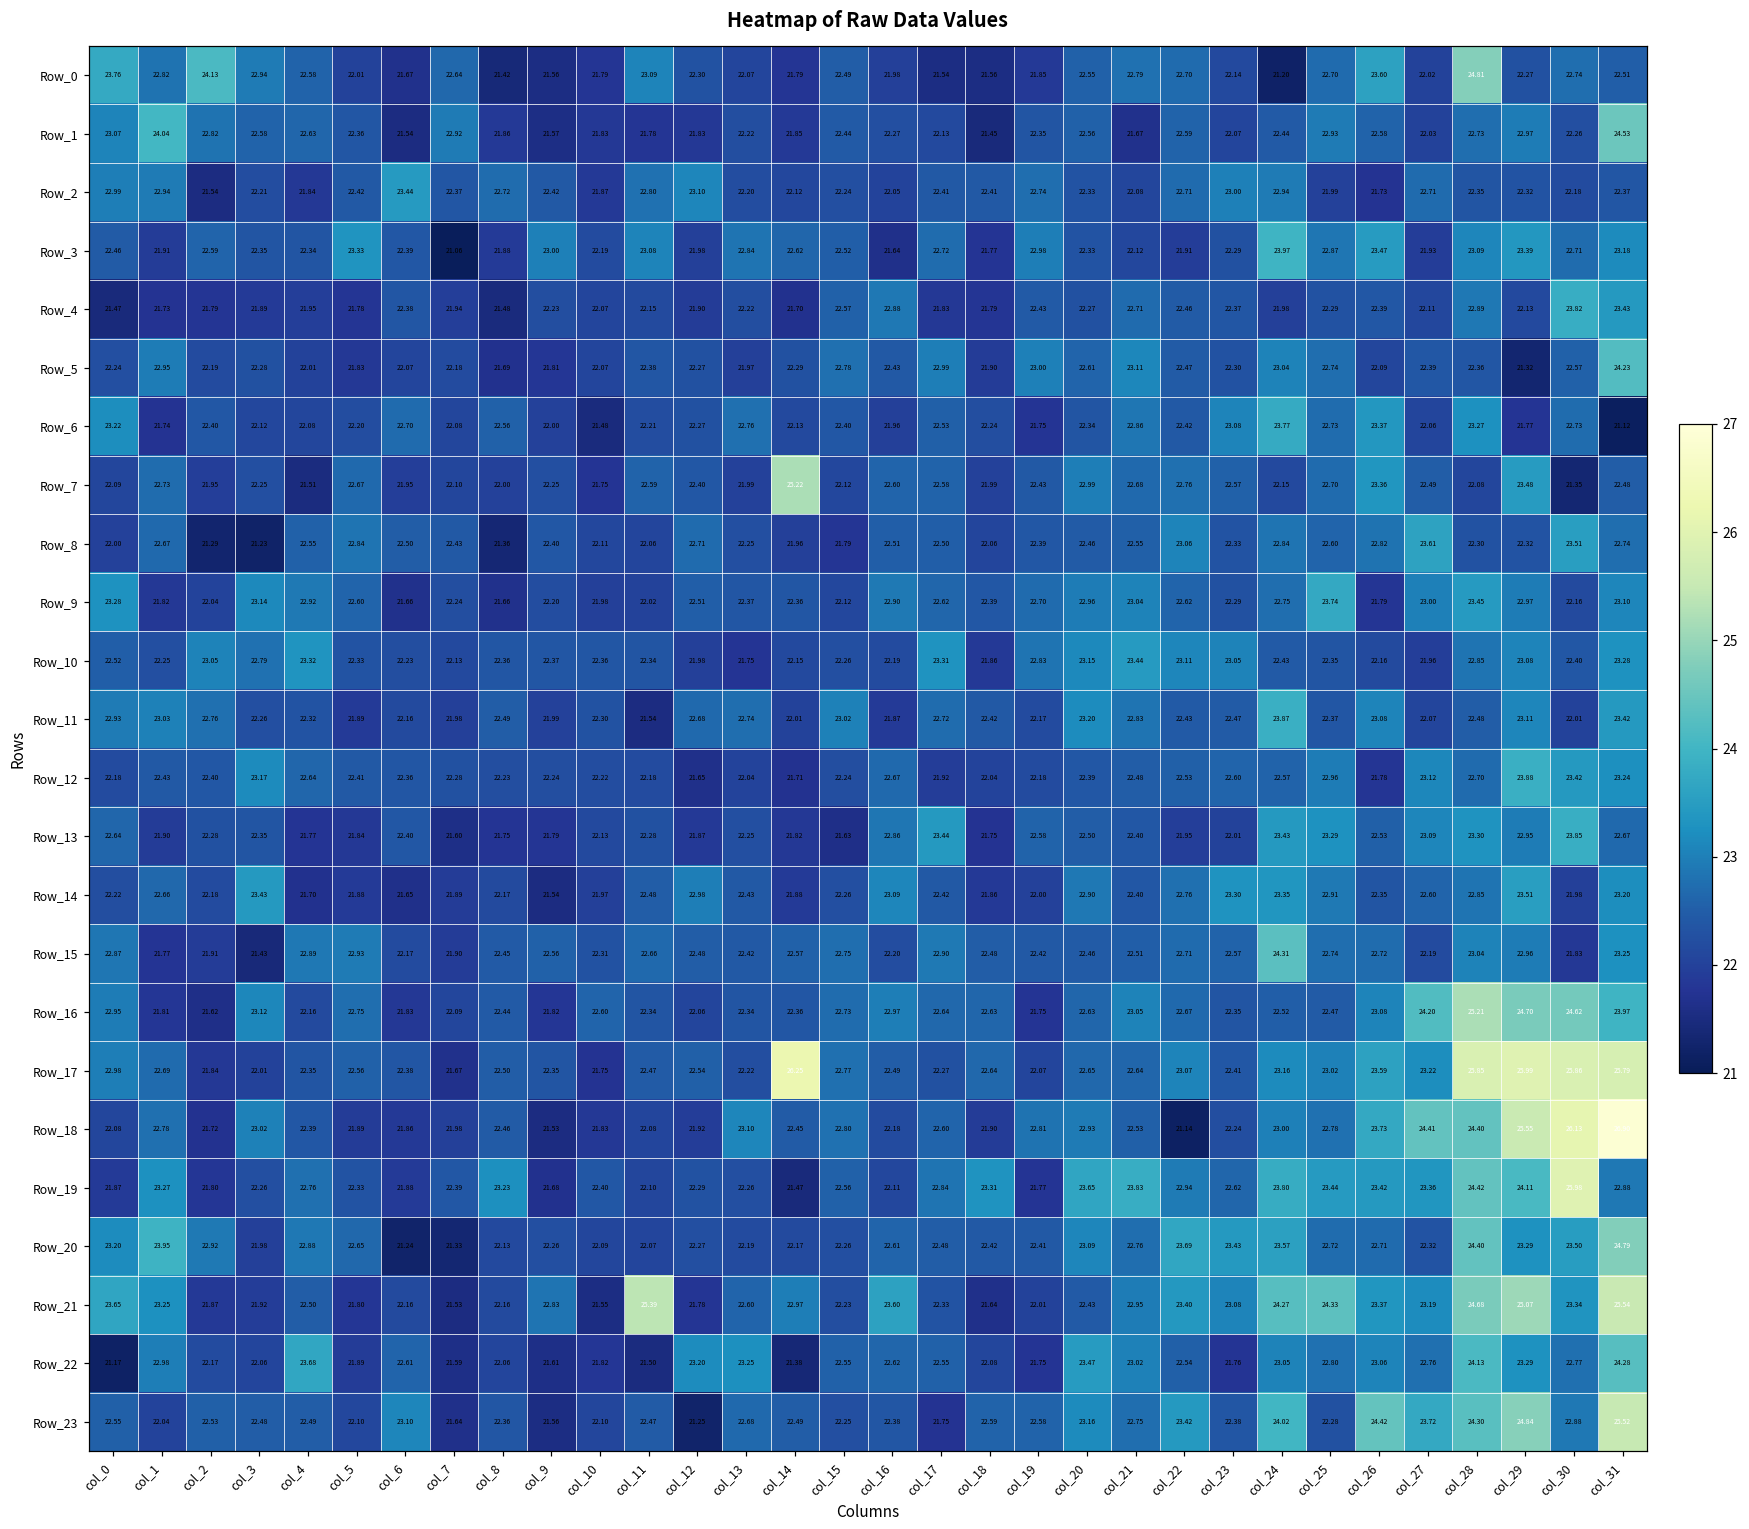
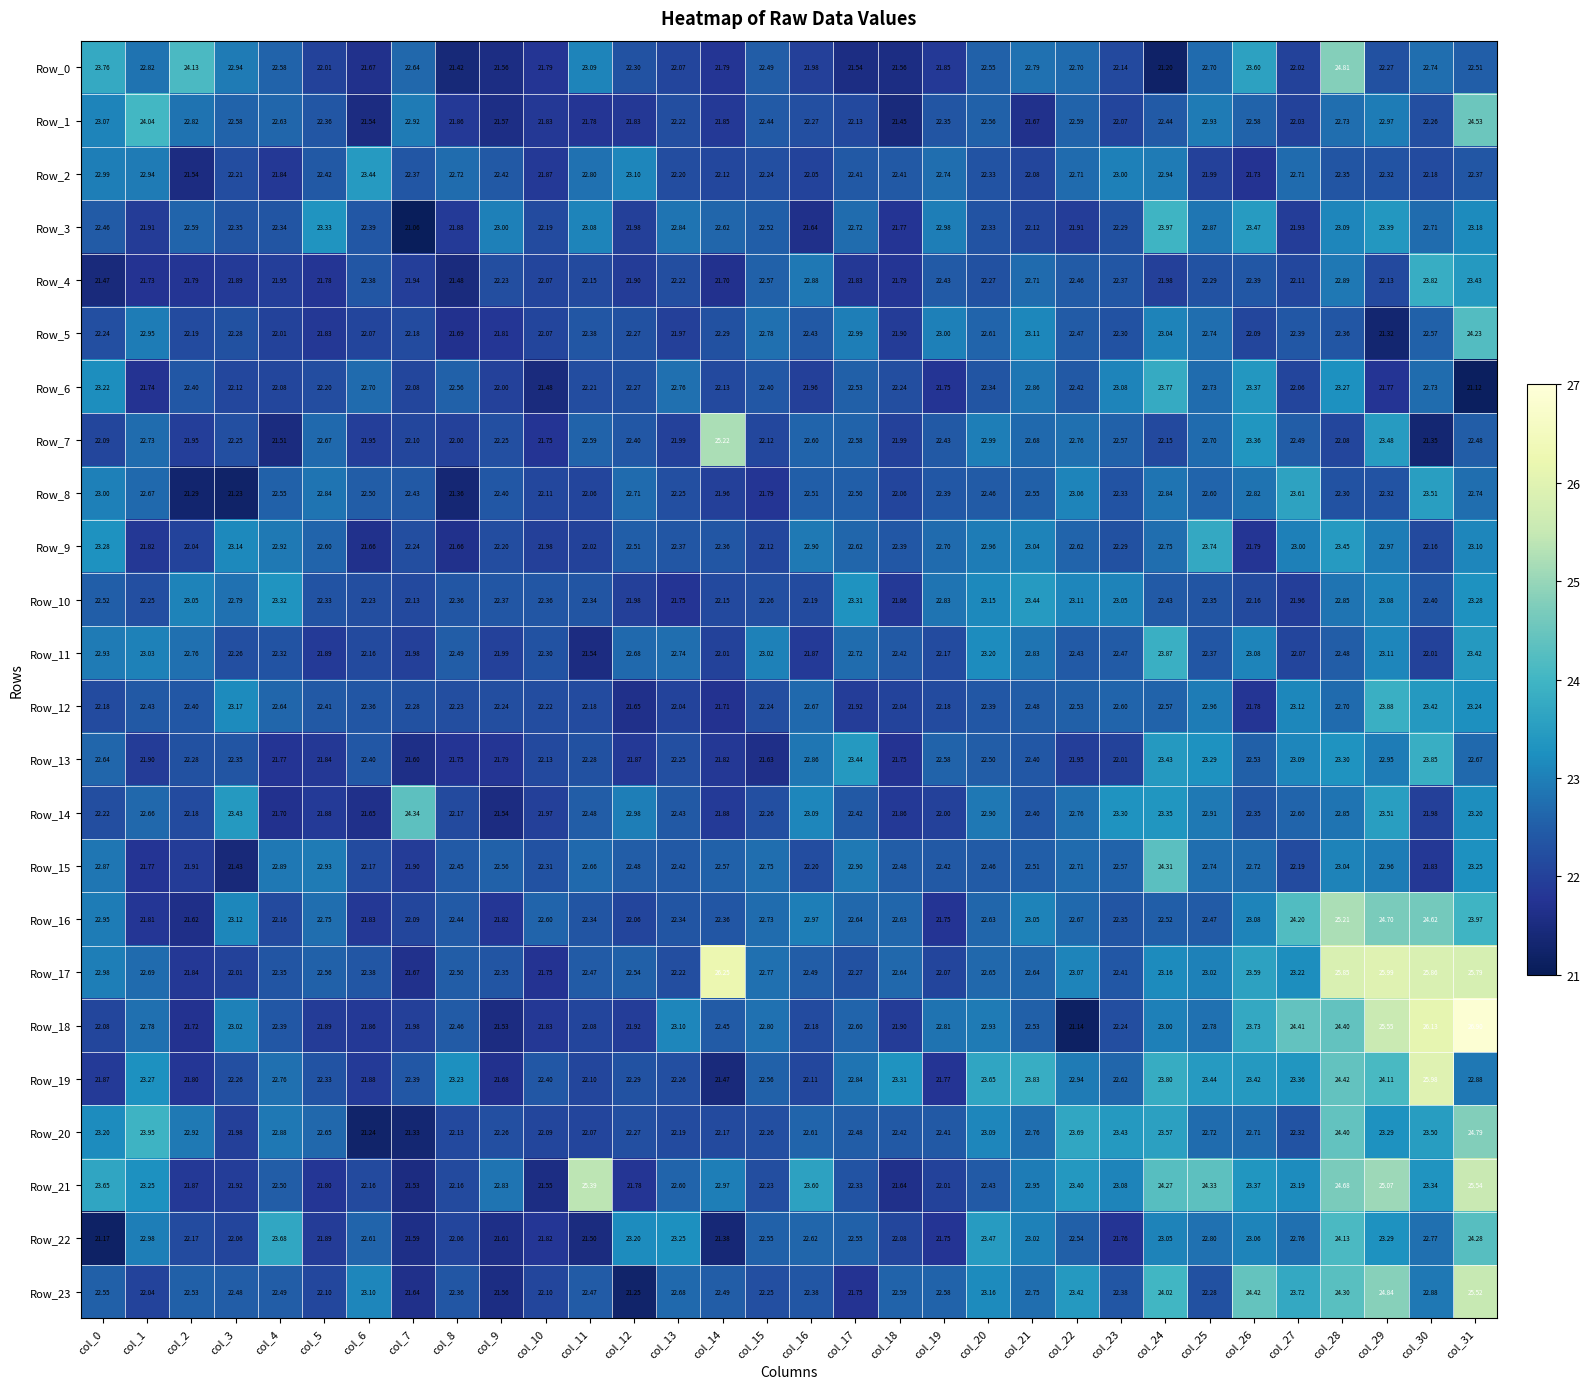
  {
    "Row_8": {
-     "col_0": 22.00,
+     "col_0": 23.00,
      "col_1": 22.67,
      "col_2": 21.29,
      "col_3": 21.23,
      "col_4": 22.55,
      "col_5": 22.84,
      "col_6": 22.50,
      "col_7": 22.43,
      "col_8": 21.36,
      "col_9": 22.40,
      "col_10": 22.11,
      "col_11": 22.06,
      "col_12": 22.71,
      "col_13": 22.25,
      "col_14": 21.96,
      "col_15": 21.79,
      "col_16": 22.51,
      "col_17": 22.50,
      "col_18": 22.06,
      "col_19": 22.39,
      "col_20": 22.46,
      "col_21": 22.55,
      "col_22": 23.06,
      "col_23": 22.33,
      "col_24": 22.84,
      "col_25": 22.60,
      "col_26": 22.82,
      "col_27": 23.61,
      "col_28": 22.30,
      "col_29": 22.32,
      "col_30": 23.51,
      "col_31": 22.74
    },
    "Row_14": {
      "col_0": 22.22,
      "col_1": 22.66,
      "col_2": 22.18,
      "col_3": 23.43,
      "col_4": 21.70,
      "col_5": 21.88,
      "col_6": 21.65,
-     "col_7": 21.89,
+     "col_7": 24.34,
      "col_8": 22.17,
      "col_9": 21.54,
      "col_10": 21.97,
      "col_11": 22.48,
      "col_12": 22.98,
      "col_13": 22.43,
      "col_14": 21.88,
      "col_15": 22.26,
      "col_16": 23.09,
      "col_17": 22.42,
      "col_18": 21.86,
      "col_19": 22.00,
      "col_20": 22.90,
      "col_21": 22.40,
      "col_22": 22.76,
      "col_23": 23.30,
      "col_24": 23.35,
      "col_25": 22.91,
      "col_26": 22.35,
      "col_27": 22.60,
      "col_28": 22.85,
      "col_29": 23.51,
      "col_30": 21.98,
      "col_31": 23.20
    }
  }
